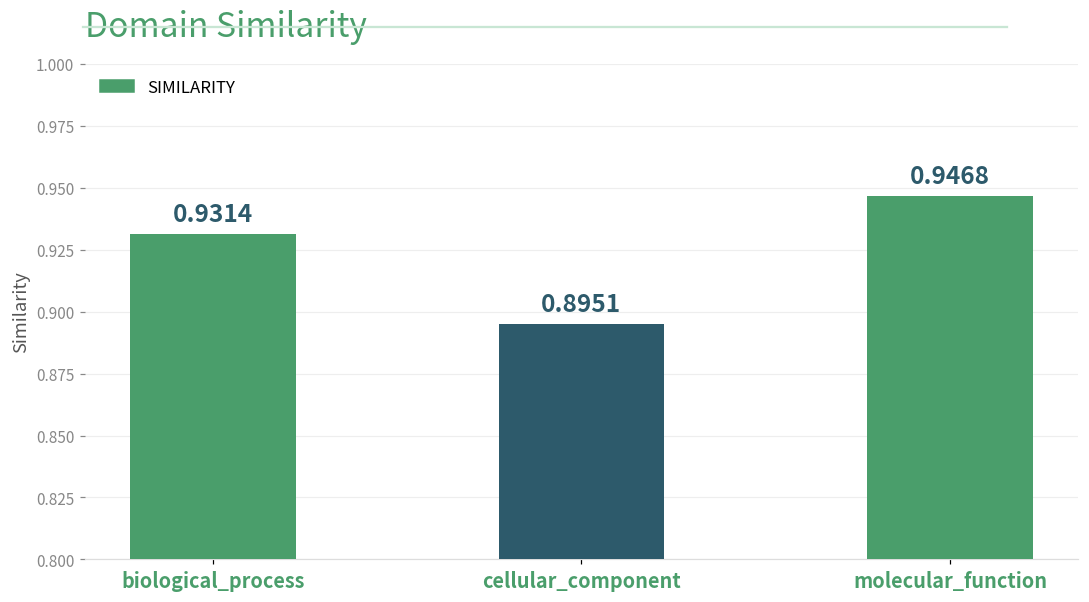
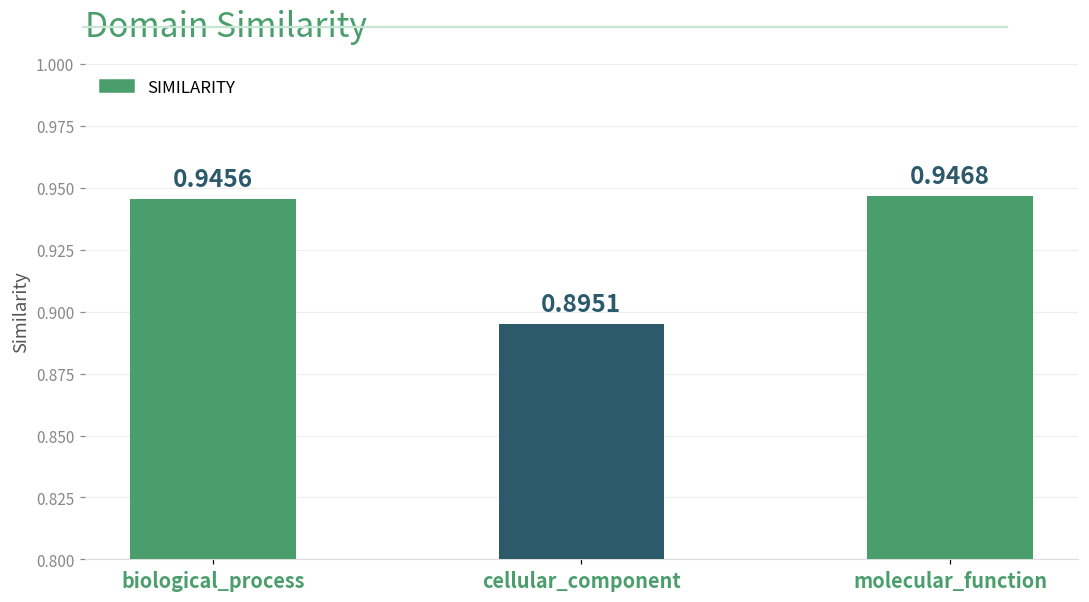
  {
-   "biological_process": 0.9314,
+   "biological_process": 0.9456,
    "cellular_component": 0.8951,
    "molecular_function": 0.9468
  }
